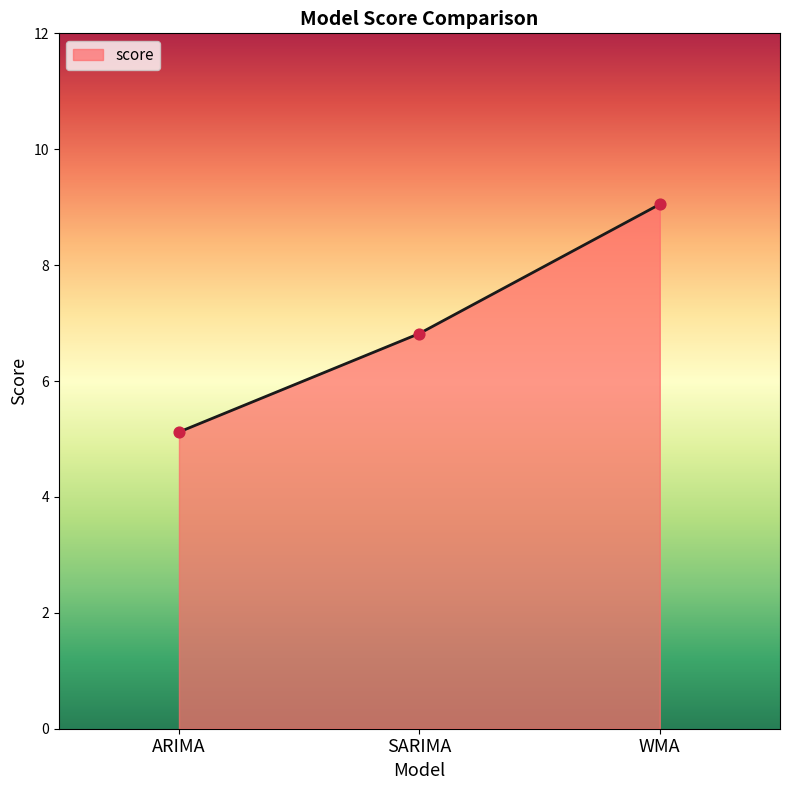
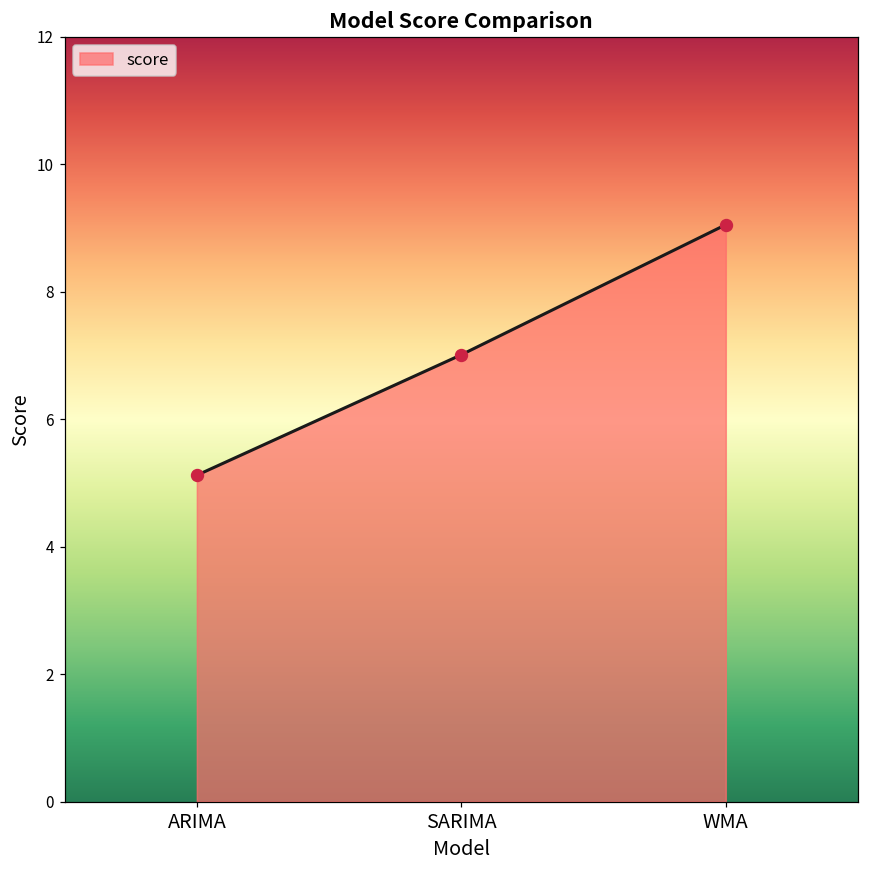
  {
    "ARIMA": 5.1,
-   "SARIMA": 6.8,
+   "SARIMA": 7.0,
    "WMA": 9.1
  }
